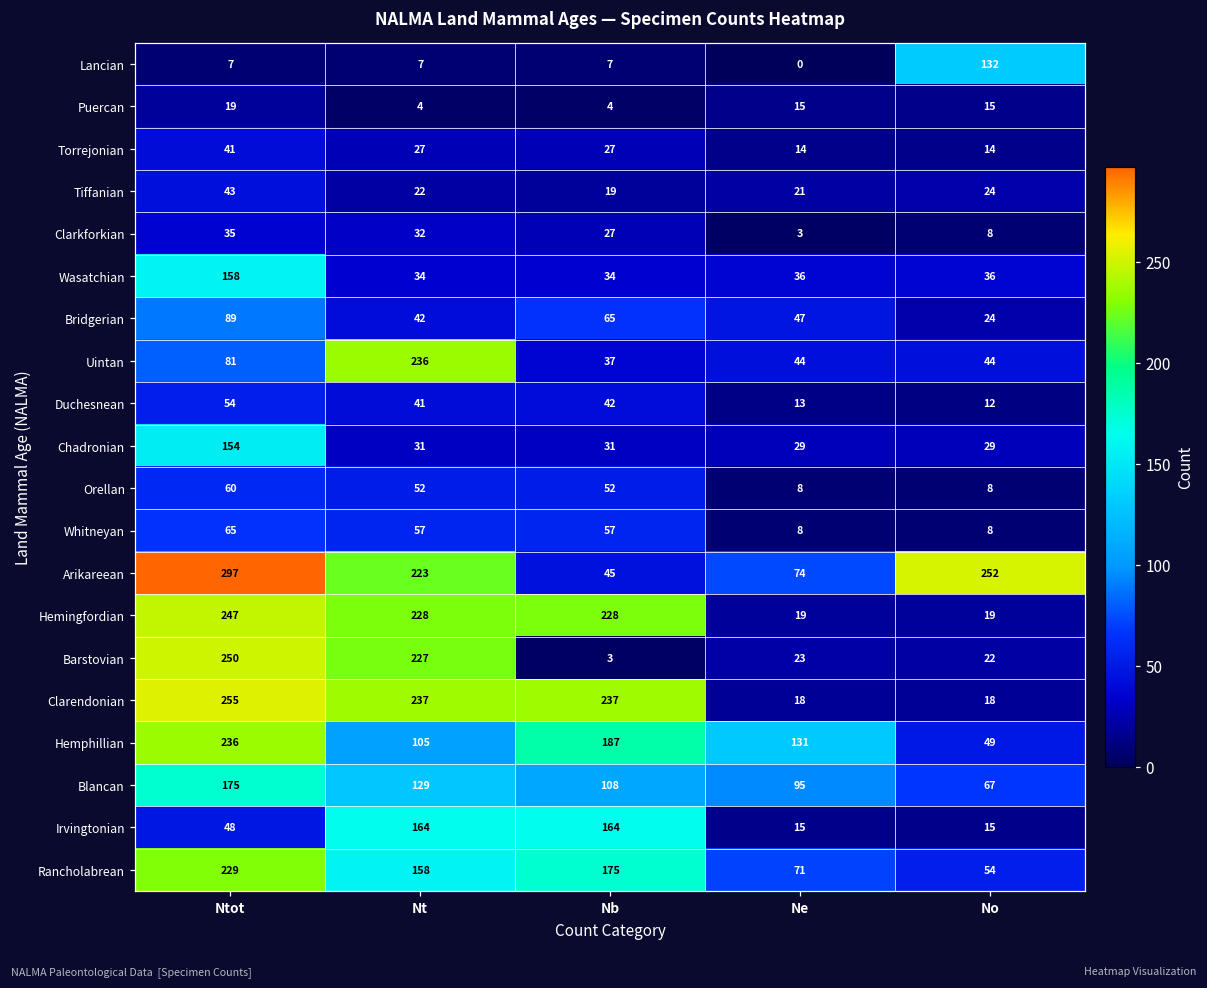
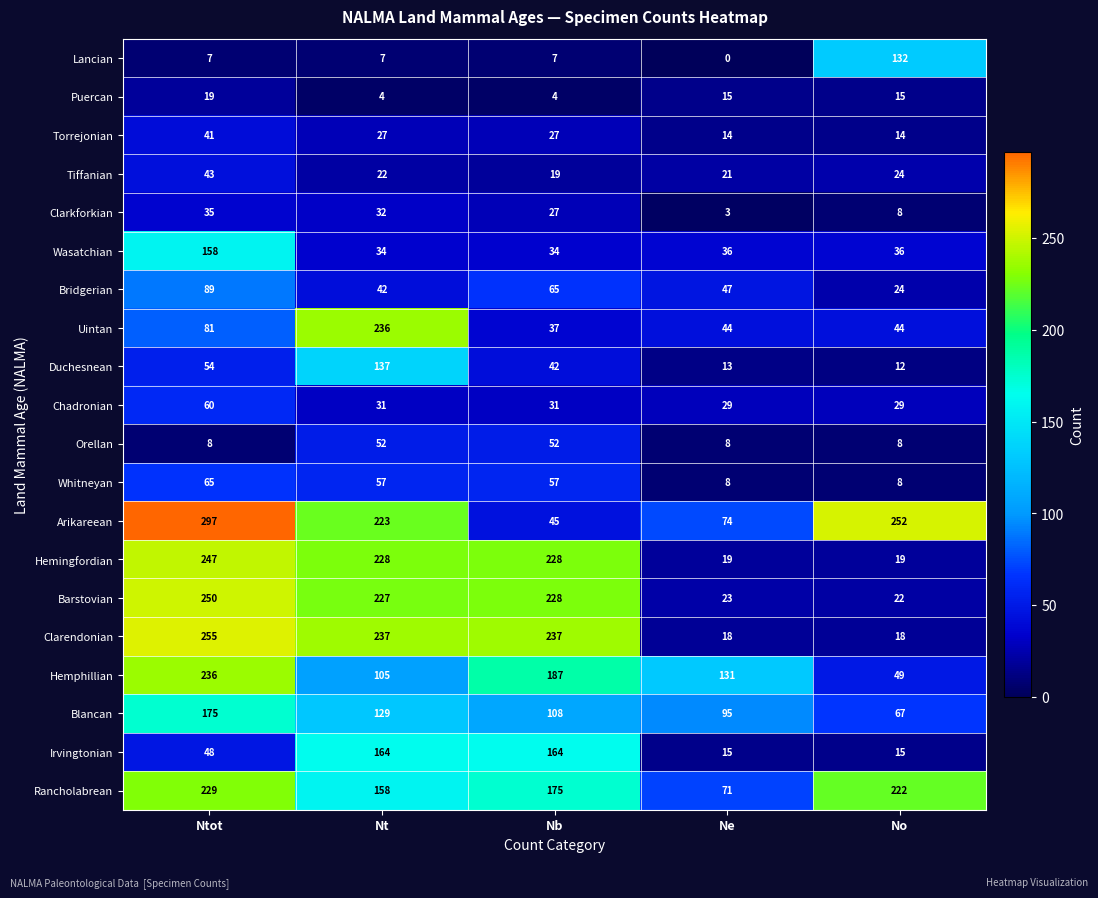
  {
    "Lancian": {
      "Ntot": 7,
      "Nt": 7,
      "Nb": 7,
      "Ne": 0,
      "No": 132
    },
    "Puercan": {
      "Ntot": 19,
      "Nt": 4,
      "Nb": 4,
      "Ne": 15,
      "No": 15
    },
    "Torrejonian": {
      "Ntot": 41,
      "Nt": 27,
      "Nb": 27,
      "Ne": 14,
      "No": 14
    },
    "Tiffanian": {
      "Ntot": 43,
      "Nt": 22,
      "Nb": 19,
      "Ne": 21,
      "No": 24
    },
    "Clarkforkian": {
      "Ntot": 35,
      "Nt": 32,
      "Nb": 27,
      "Ne": 3,
      "No": 8
    },
    "Wasatchian": {
      "Ntot": 158,
      "Nt": 34,
      "Nb": 34,
      "Ne": 36,
      "No": 36
    },
    "Bridgerian": {
      "Ntot": 89,
      "Nt": 42,
      "Nb": 65,
      "Ne": 47,
      "No": 24
    },
    "Uintan": {
      "Ntot": 81,
      "Nt": 236,
      "Nb": 37,
      "Ne": 44,
      "No": 44
    },
    "Duchesnean": {
      "Ntot": 54,
-     "Nt": 41,
+     "Nt": 137,
      "Nb": 42,
      "Ne": 13,
      "No": 12
    },
    "Chadronian": {
-     "Ntot": 154,
+     "Ntot": 60,
      "Nt": 31,
      "Nb": 31,
      "Ne": 29,
      "No": 29
    },
    "Orellan": {
-     "Ntot": 60,
+     "Ntot": 8,
      "Nt": 52,
      "Nb": 52,
      "Ne": 8,
      "No": 8
    },
    "Whitneyan": {
      "Ntot": 65,
      "Nt": 57,
      "Nb": 57,
      "Ne": 8,
      "No": 8
    },
    "Arikareean": {
      "Ntot": 297,
      "Nt": 223,
      "Nb": 45,
      "Ne": 74,
      "No": 252
    },
    "Hemingfordian": {
      "Ntot": 247,
      "Nt": 228,
      "Nb": 228,
      "Ne": 19,
      "No": 19
    },
    "Barstovian": {
      "Ntot": 250,
      "Nt": 227,
-     "Nb": 3,
+     "Nb": 228,
      "Ne": 23,
      "No": 22
    },
    "Clarendonian": {
      "Ntot": 255,
      "Nt": 237,
      "Nb": 237,
      "Ne": 18,
      "No": 18
    },
    "Hemphillian": {
      "Ntot": 236,
      "Nt": 105,
      "Nb": 187,
      "Ne": 131,
      "No": 49
    },
    "Blancan": {
      "Ntot": 175,
      "Nt": 129,
      "Nb": 108,
      "Ne": 95,
      "No": 67
    },
    "Irvingtonian": {
      "Ntot": 48,
      "Nt": 164,
      "Nb": 164,
      "Ne": 15,
      "No": 15
    },
    "Rancholabrean": {
      "Ntot": 229,
      "Nt": 158,
      "Nb": 175,
      "Ne": 71,
-     "No": 54
+     "No": 222
    }
  }
